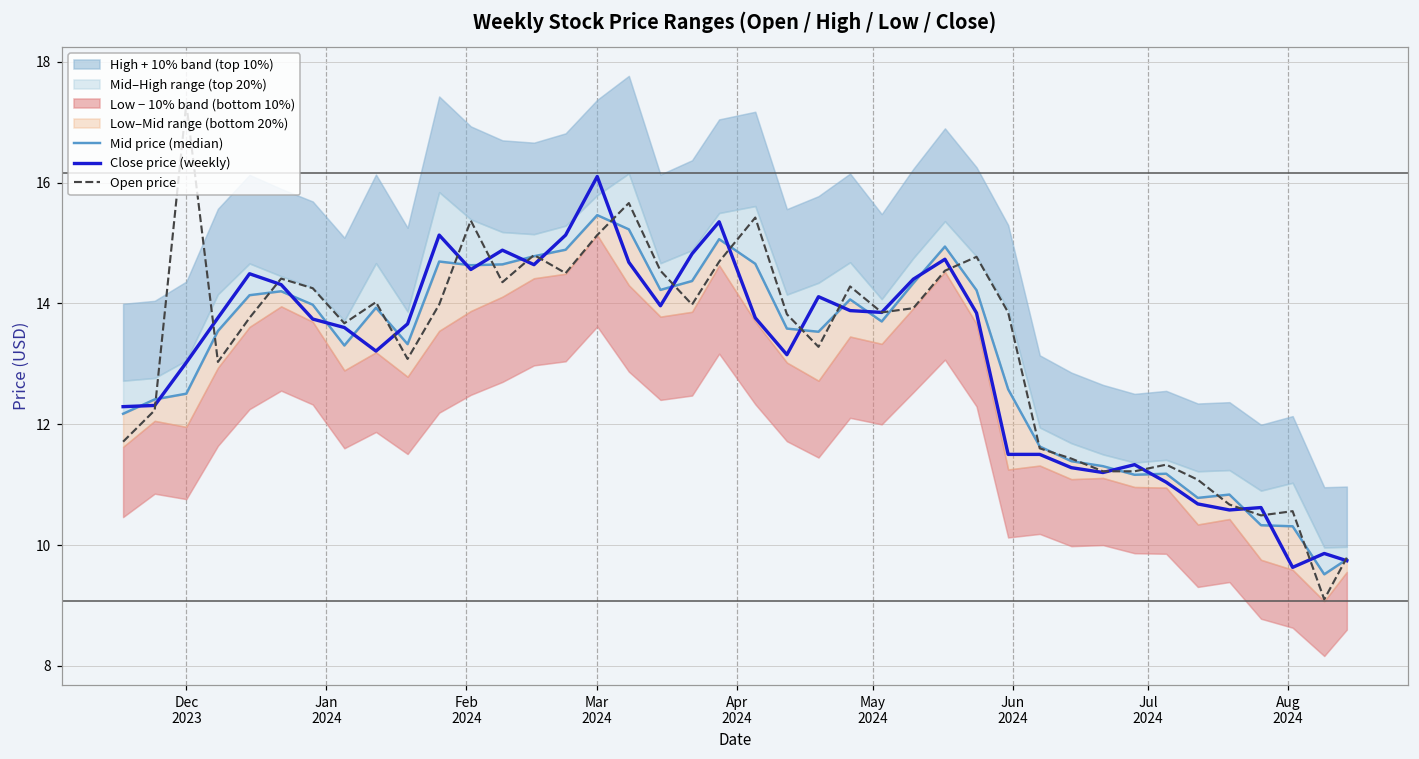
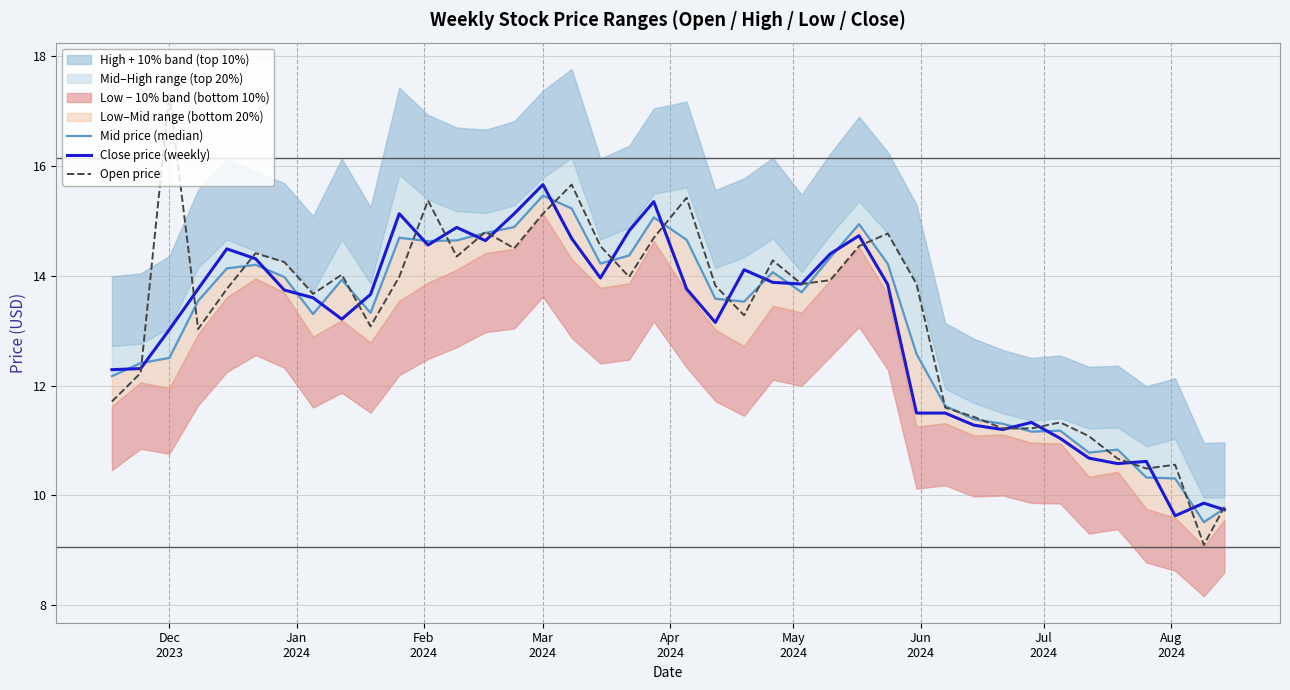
  {
    "Close price (weekly)": {
-     "Mar 2024": 16.1
+     "Mar 2024": 15.7
    }
  }
